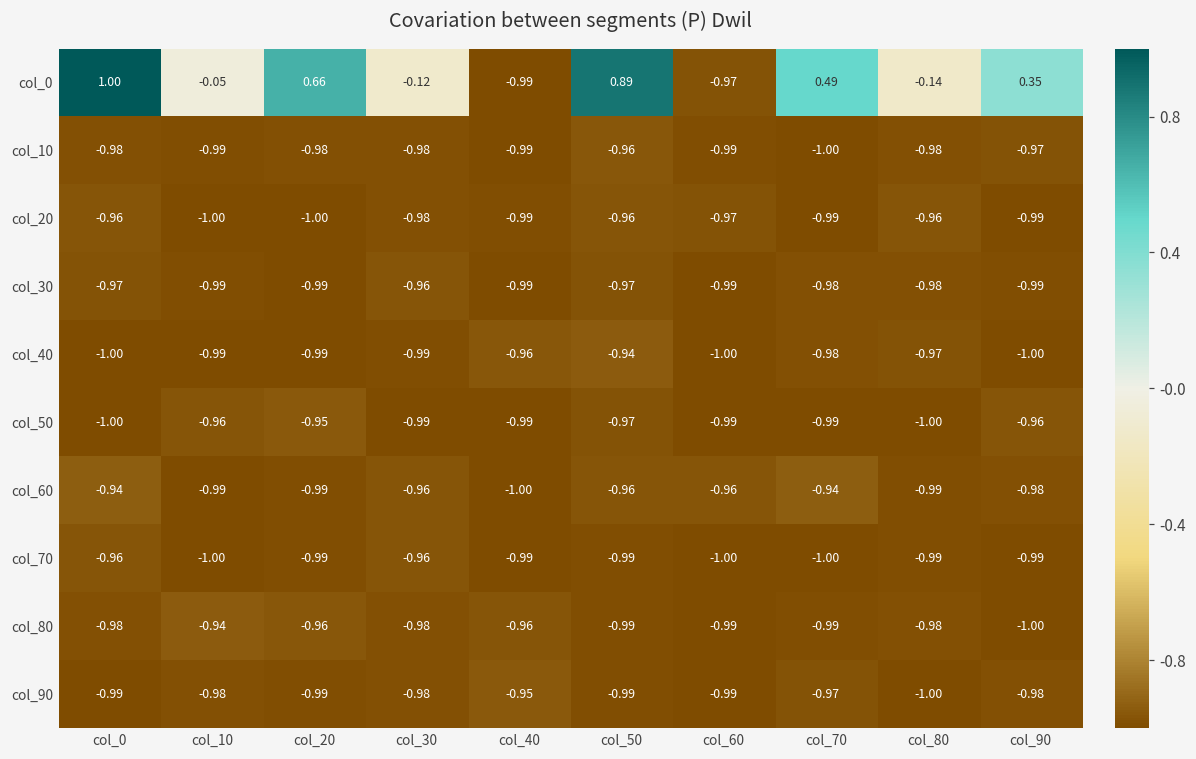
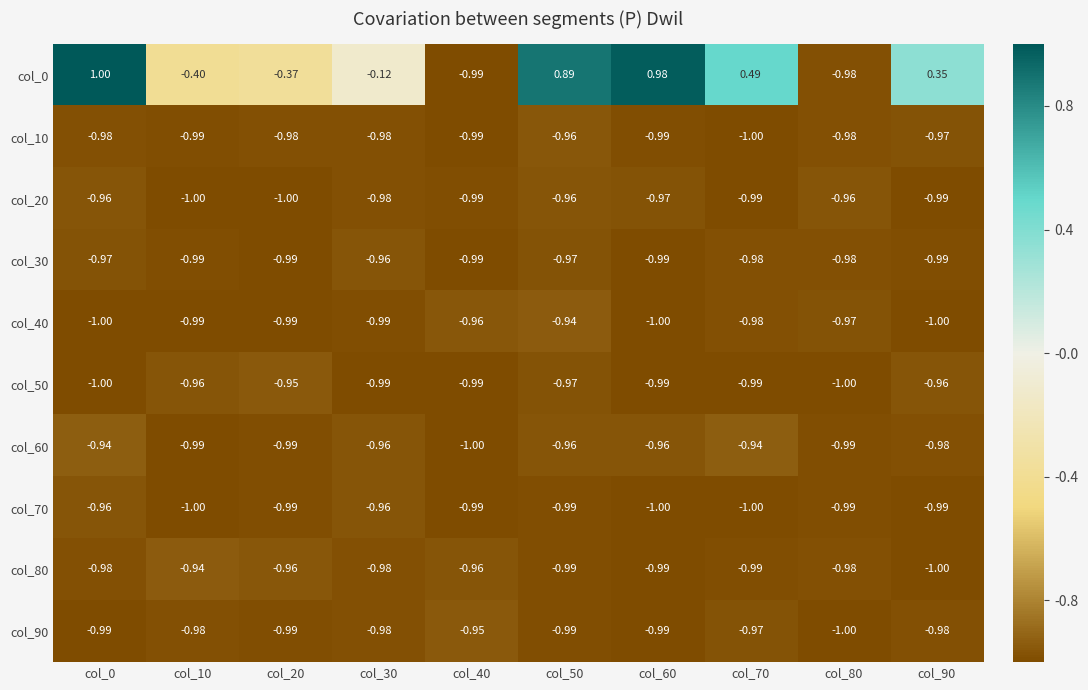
  {
    "col_0": {
      "col_0": 1.00,
-     "col_10": -0.05,
-     "col_20": 0.66,
+     "col_10": -0.40,
+     "col_20": -0.37,
      "col_30": -0.12,
      "col_40": -0.99,
      "col_50": 0.89,
-     "col_60": -0.97,
+     "col_60": 0.98,
      "col_70": 0.49,
-     "col_80": -0.14,
+     "col_80": -0.98,
      "col_90": 0.35
    },
    "col_10": {
      "col_0": -0.98,
      "col_10": -0.99,
      "col_20": -0.98,
      "col_30": -0.98,
      "col_40": -0.99,
      "col_50": -0.96,
      "col_60": -0.99,
      "col_70": -1.00,
      "col_80": -0.98,
      "col_90": -0.97
    },
    "col_20": {
      "col_0": -0.96,
      "col_10": -1.00,
      "col_20": -1.00,
      "col_30": -0.98,
      "col_40": -0.99,
      "col_50": -0.96,
      "col_60": -0.97,
      "col_70": -0.99,
      "col_80": -0.96,
      "col_90": -0.99
    },
    "col_30": {
      "col_0": -0.97,
      "col_10": -0.99,
      "col_20": -0.99,
      "col_30": -0.96,
      "col_40": -0.99,
      "col_50": -0.97,
      "col_60": -0.99,
      "col_70": -0.98,
      "col_80": -0.98,
      "col_90": -0.99
    },
    "col_40": {
      "col_0": -1.00,
      "col_10": -0.99,
      "col_20": -0.99,
      "col_30": -0.99,
      "col_40": -0.96,
      "col_50": -0.94,
      "col_60": -1.00,
      "col_70": -0.98,
      "col_80": -0.97,
      "col_90": -1.00
    },
    "col_50": {
      "col_0": -1.00,
      "col_10": -0.96,
      "col_20": -0.95,
      "col_30": -0.99,
      "col_40": -0.99,
      "col_50": -0.97,
      "col_60": -0.99,
      "col_70": -0.99,
      "col_80": -1.00,
      "col_90": -0.96
    },
    "col_60": {
      "col_0": -0.94,
      "col_10": -0.99,
      "col_20": -0.99,
      "col_30": -0.96,
      "col_40": -1.00,
      "col_50": -0.96,
      "col_60": -0.96,
      "col_70": -0.94,
      "col_80": -0.99,
      "col_90": -0.98
    },
    "col_70": {
      "col_0": -0.96,
      "col_10": -1.00,
      "col_20": -0.99,
      "col_30": -0.96,
      "col_40": -0.99,
      "col_50": -0.99,
      "col_60": -1.00,
      "col_70": -1.00,
      "col_80": -0.99,
      "col_90": -0.99
    },
    "col_80": {
      "col_0": -0.98,
      "col_10": -0.94,
      "col_20": -0.96,
      "col_30": -0.98,
      "col_40": -0.96,
      "col_50": -0.99,
      "col_60": -0.99,
      "col_70": -0.99,
      "col_80": -0.98,
      "col_90": -1.00
    },
    "col_90": {
      "col_0": -0.99,
      "col_10": -0.98,
      "col_20": -0.99,
      "col_30": -0.98,
      "col_40": -0.95,
      "col_50": -0.99,
      "col_60": -0.99,
      "col_70": -0.97,
      "col_80": -1.00,
      "col_90": -0.98
    }
  }
